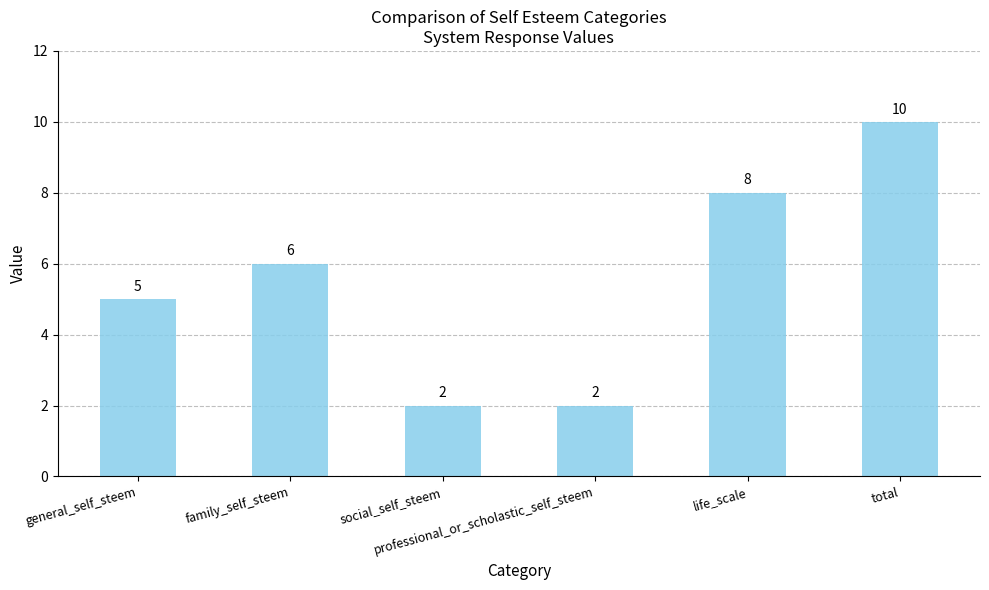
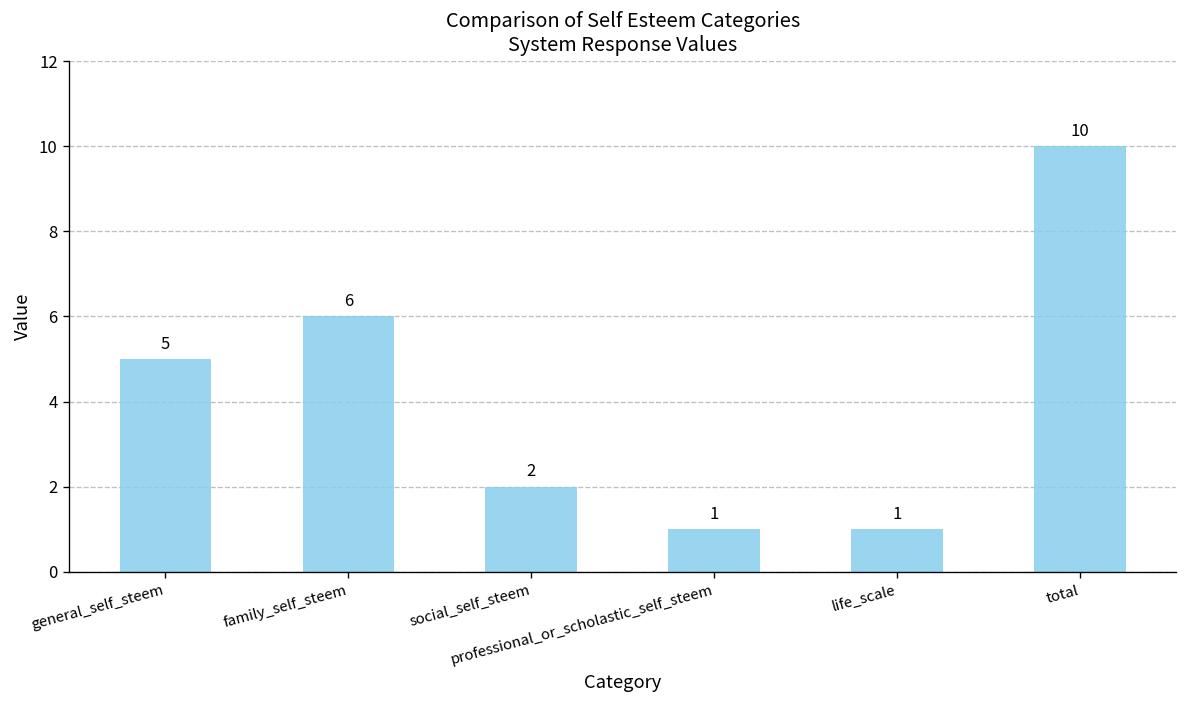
  {
    "general_self_steem": 5,
    "family_self_steem": 6,
    "social_self_steem": 2,
-   "professional_or_scholastic_self_steem": 2,
-   "life_scale": 8,
+   "professional_or_scholastic_self_steem": 1,
+   "life_scale": 1,
    "total": 10
  }
